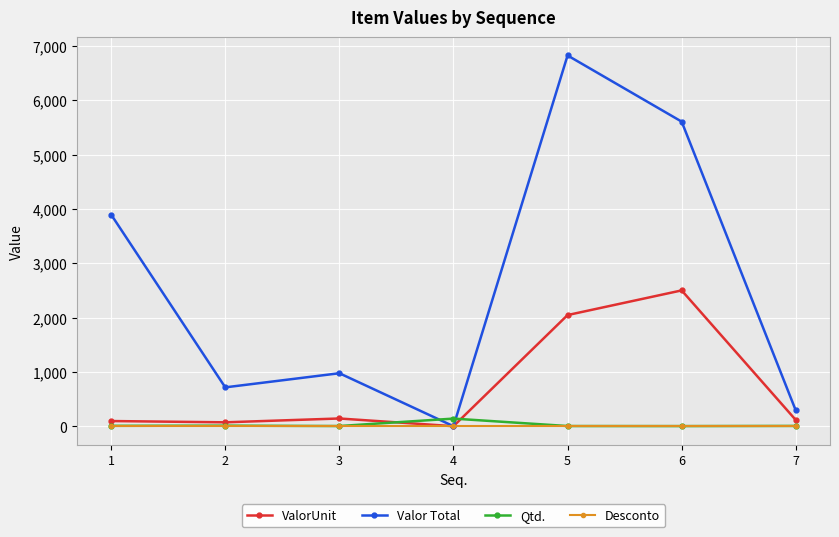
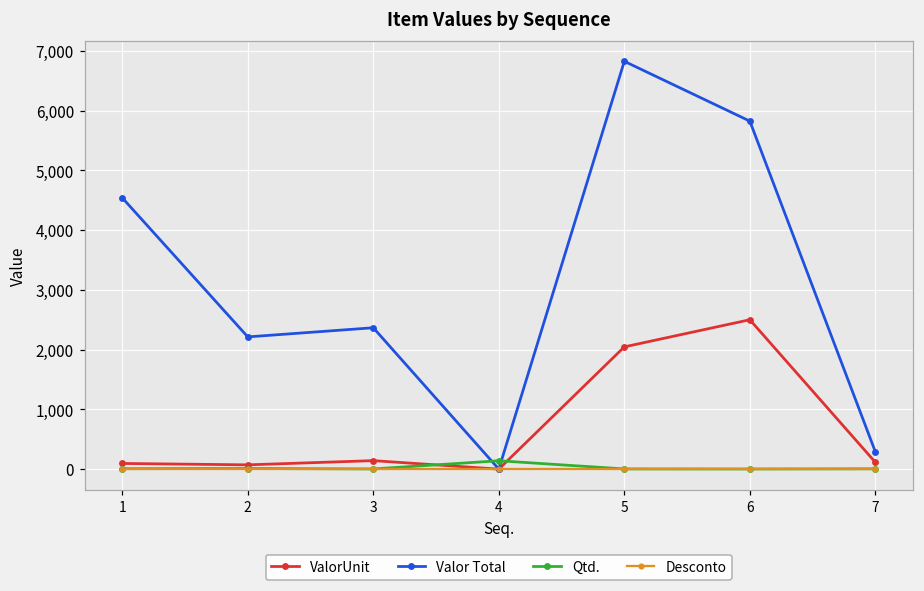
  {
    "ValorUnit": {
      "1": "100",
      "2": "100",
      "3": "100",
      "5": "2,000",
      "6": "2,500",
      "7": "100"
    },
    "Valor Total": {
-     "1": "3,900",
-     "2": "700",
-     "3": "1,000",
+     "1": "4,500",
+     "2": "2,200",
+     "3": "2,400",
      "5": "6,800",
-     "6": "5,600",
+     "6": "5,800",
      "7": "300"
    },
    "Qtd.": {
      "4": "100"
    }
  }
